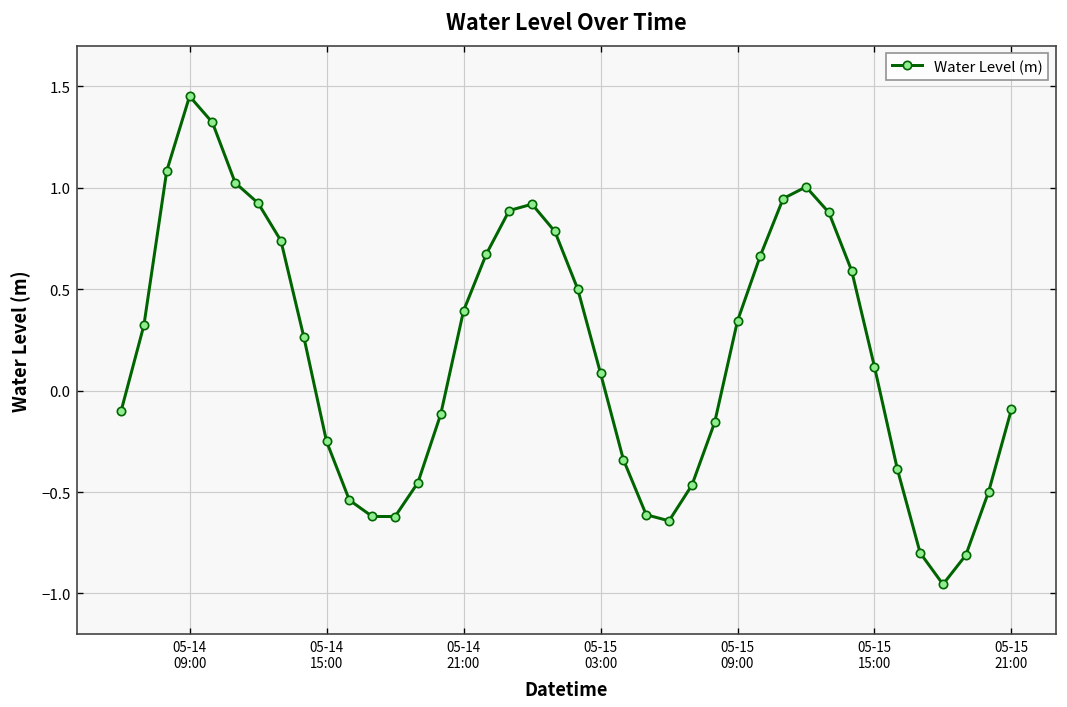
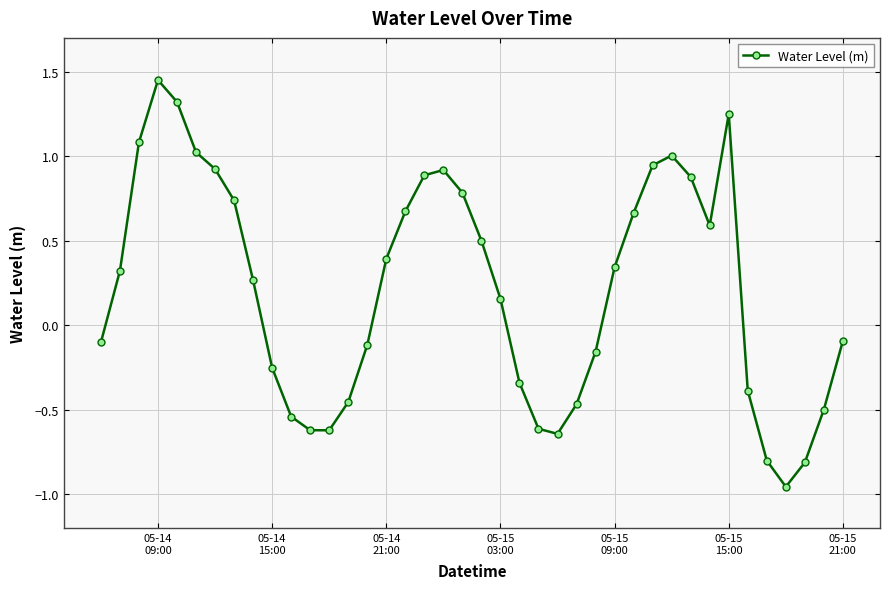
  {
    "05-14 09:00": 1.45,
    "05-14 15:00": -0.25,
    "05-14 21:00": 0.39,
-   "05-15 03:00": 0.09,
+   "05-15 03:00": 0.16,
    "05-15 09:00": 0.34,
-   "05-15 15:00": 0.12,
+   "05-15 15:00": 1.25,
    "05-15 21:00": -0.09
  }
